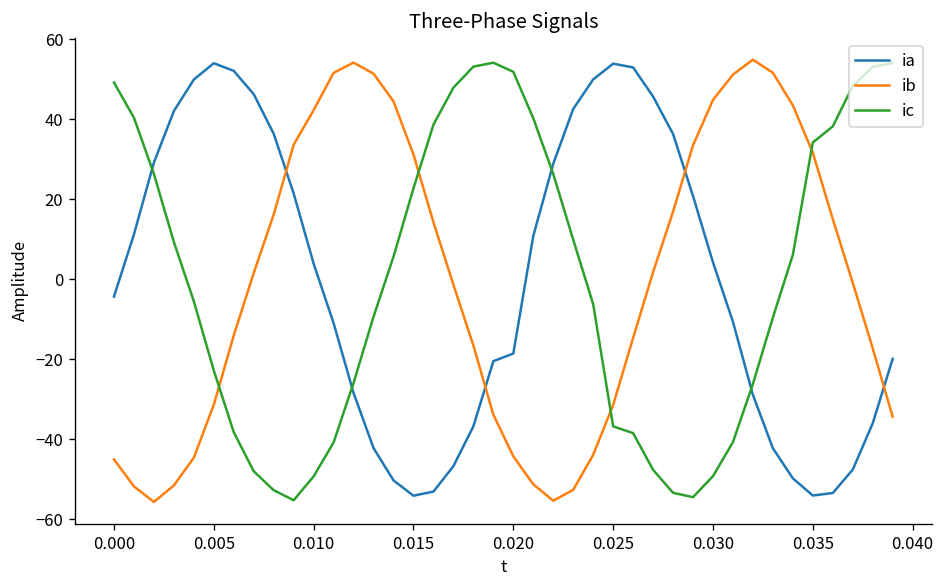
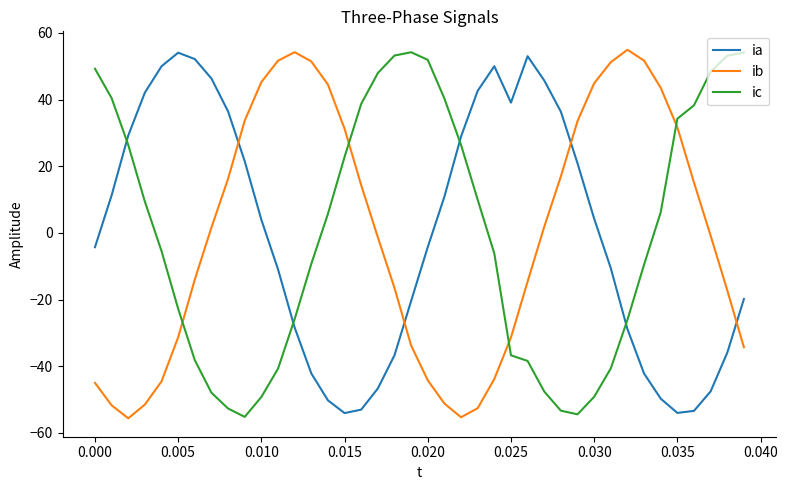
  {
    "ia": {
      "0.000": -4,
      "0.005": 54,
      "0.010": 4,
      "0.015": -54,
-     "0.020": -19,
-     "0.025": 54,
+     "0.020": -4,
+     "0.025": 39,
      "0.030": 4,
      "0.035": -54
    },
    "ib": {
      "0.000": -45,
      "0.005": -31,
-     "0.010": 42,
+     "0.010": 45,
      "0.015": 31,
      "0.020": -44,
      "0.025": -31,
      "0.030": 45,
      "0.035": 32
    },
    "ic": {
      "0.000": 49,
      "0.005": -23,
      "0.010": -49,
      "0.015": 23,
      "0.020": 52,
      "0.025": -37,
      "0.030": -49,
      "0.035": 34
    }
  }
